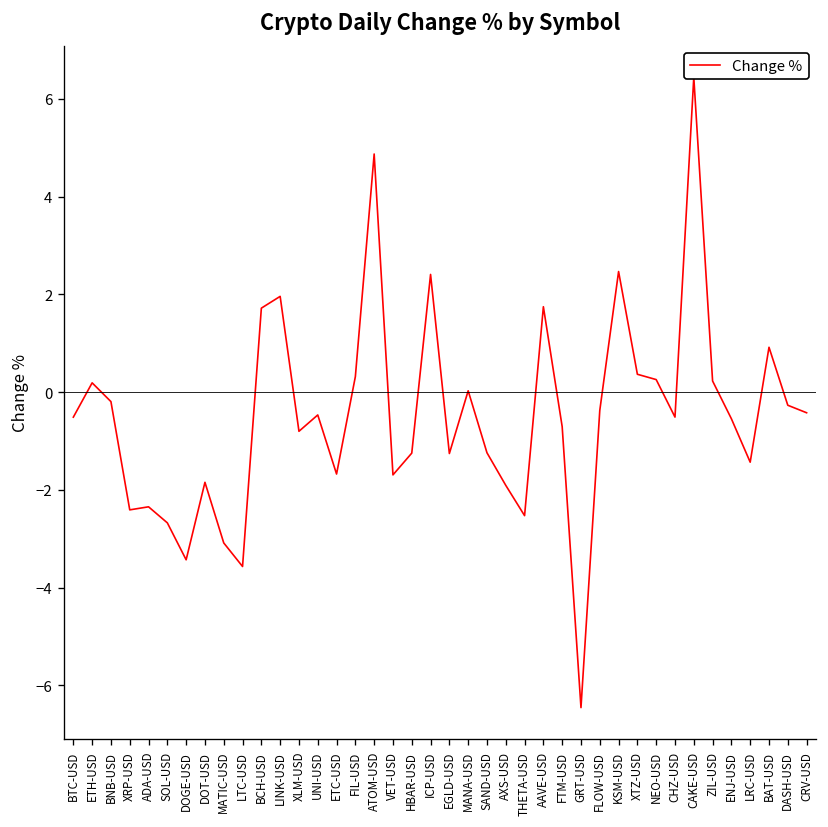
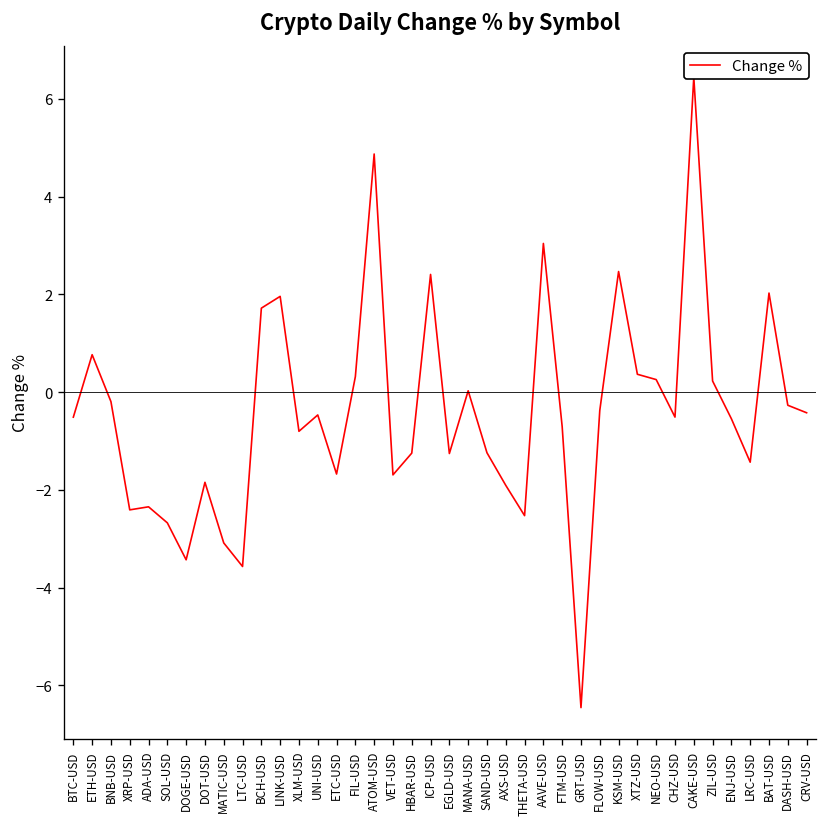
  {
    "BTC-USD": -0.5,
-   "ETH-USD": 0.2,
+   "ETH-USD": 0.8,
    "BNB-USD": -0.2,
    "XRP-USD": -2.4,
    "ADA-USD": -2.3,
    "SOL-USD": -2.7,
    "DOGE-USD": -3.4,
    "DOT-USD": -1.8,
    "MATIC-USD": -3.1,
    "LTC-USD": -3.6,
    "BCH-USD": 1.7,
    "LINK-USD": 2.0,
    "XLM-USD": -0.8,
    "UNI-USD": -0.5,
    "ETC-USD": -1.7,
    "FIL-USD": 0.3,
    "ATOM-USD": 4.9,
    "VET-USD": -1.7,
    "HBAR-USD": -1.2,
    "ICP-USD": 2.4,
    "EGLD-USD": -1.3,
    "MANA-USD": 0.0,
    "SAND-USD": -1.2,
    "AXS-USD": -1.9,
    "THETA-USD": -2.5,
-   "AAVE-USD": 1.7,
+   "AAVE-USD": 3.0,
    "FTM-USD": -0.7,
    "GRT-USD": -6.5,
    "FLOW-USD": -0.4,
    "KSM-USD": 2.5,
    "XTZ-USD": 0.4,
    "NEO-USD": 0.3,
    "CHZ-USD": -0.5,
    "ZIL-USD": 0.2,
    "ENJ-USD": -0.5,
    "LRC-USD": -1.4,
-   "BAT-USD": 0.9,
+   "BAT-USD": 2.0,
    "DASH-USD": -0.3,
    "CRV-USD": -0.4
  }
